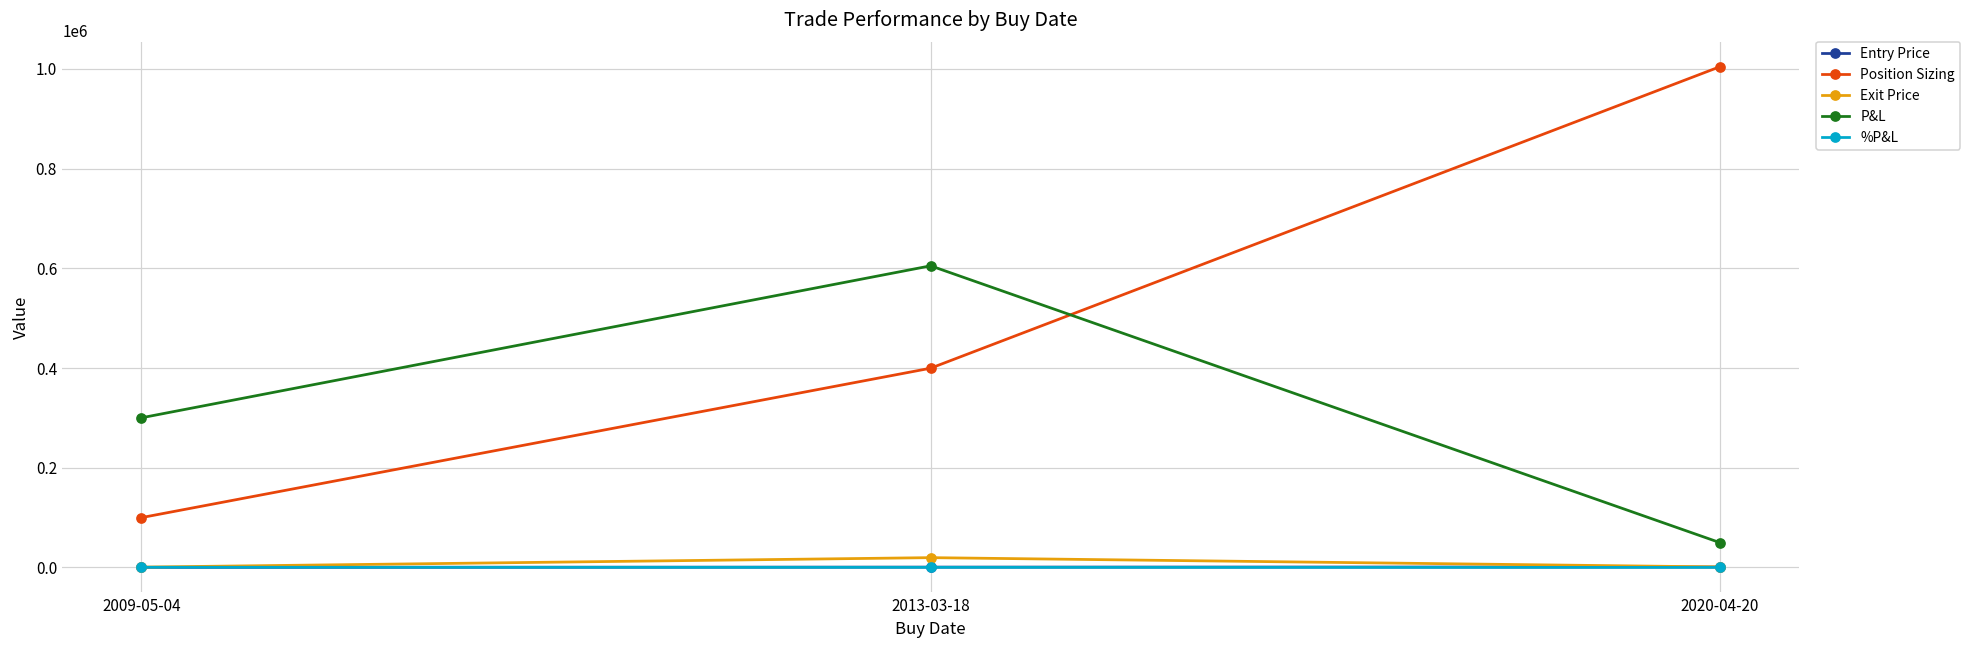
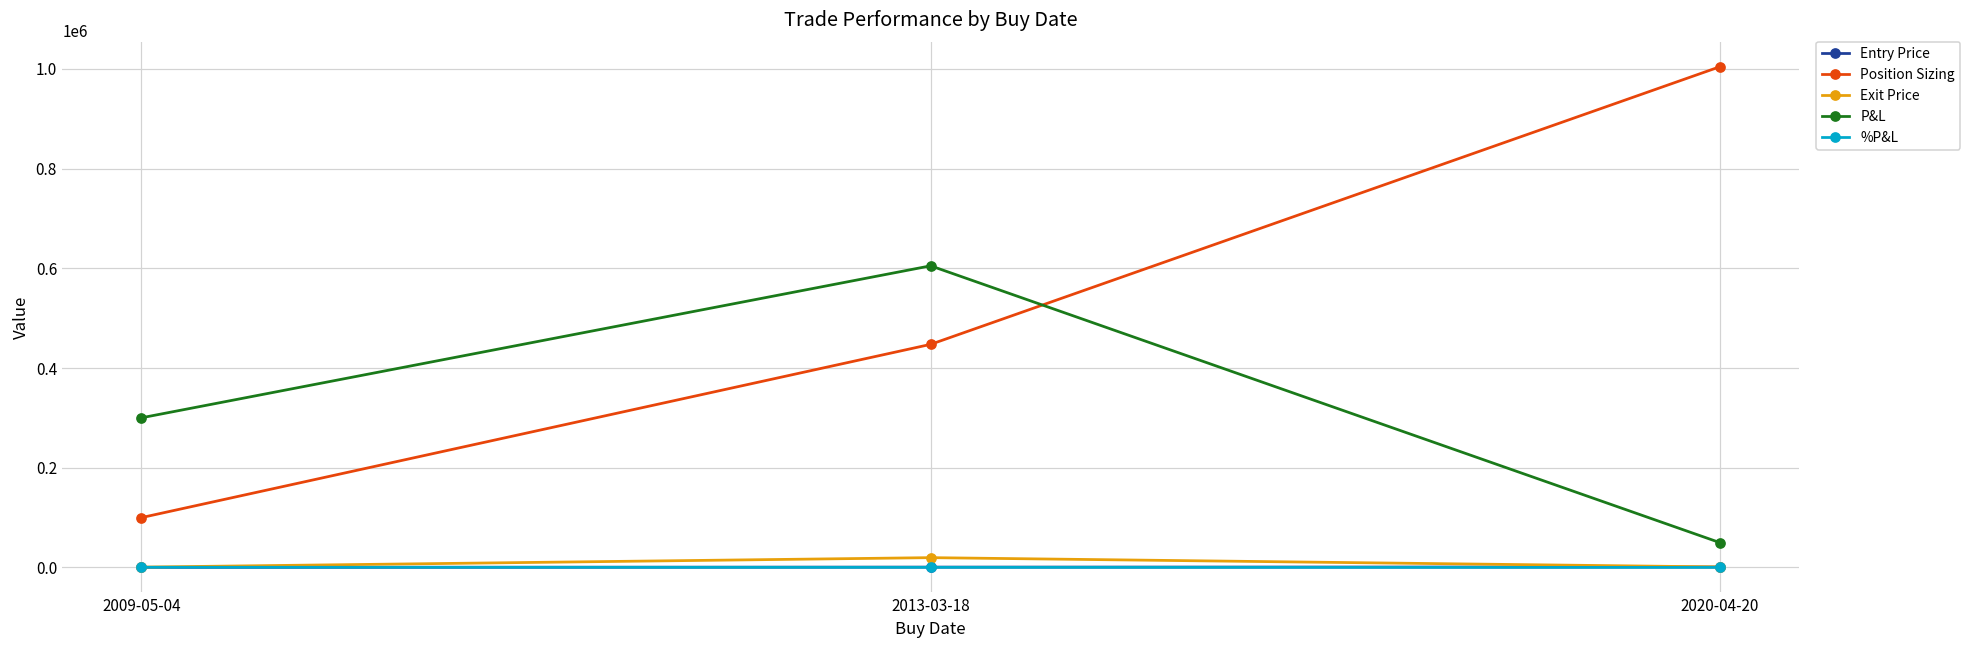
  {
    "Position Sizing": {
      "2009-05-04": 100000,
-     "2013-03-18": 400000,
+     "2013-03-18": 450000,
      "2020-04-20": 1000000
    },
    "Exit Price": {
      "2013-03-18": 20000
    },
    "P&L": {
      "2009-05-04": 300000,
      "2013-03-18": 610000,
      "2020-04-20": 50000
    }
  }
